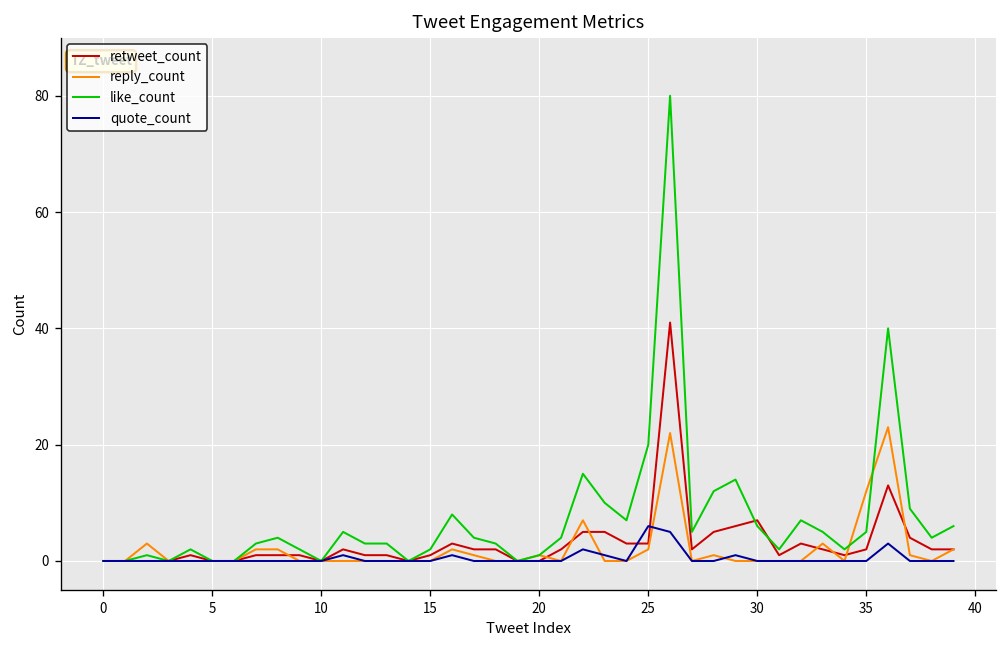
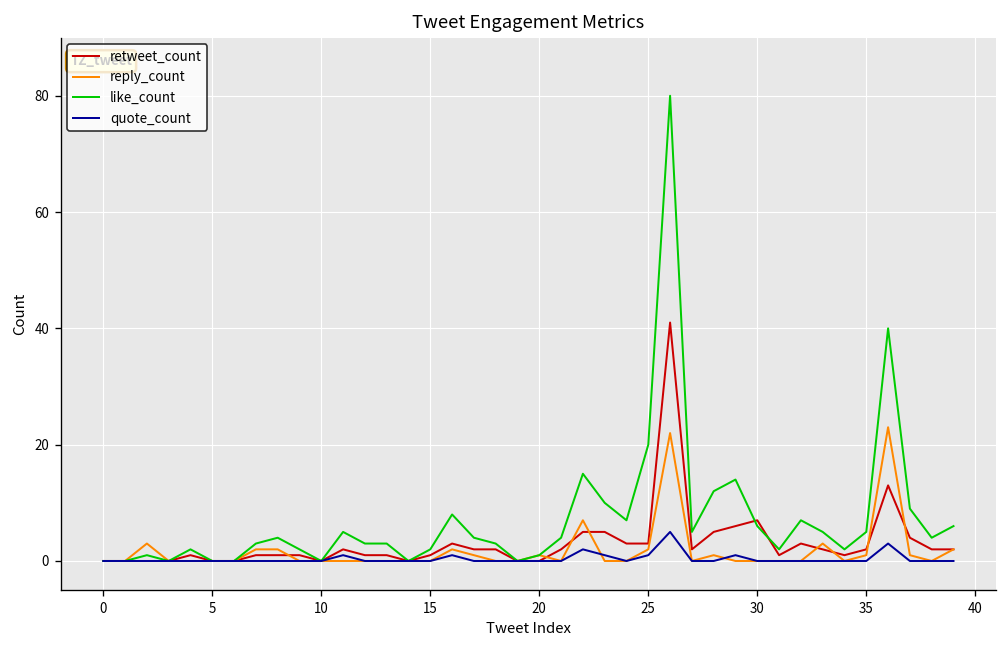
  {
    "retweet_count": {
      "15": 1,
      "25": 3,
      "30": 7,
      "35": 2
    },
    "reply_count": {
      "25": 2,
-     "35": 12
+     "35": 1
    },
    "like_count": {
      "15": 2,
      "25": 20,
      "30": 6,
      "35": 5
    },
    "quote_count": {
-     "25": 6,
+     "25": 1,
      "35": 0
    }
  }
